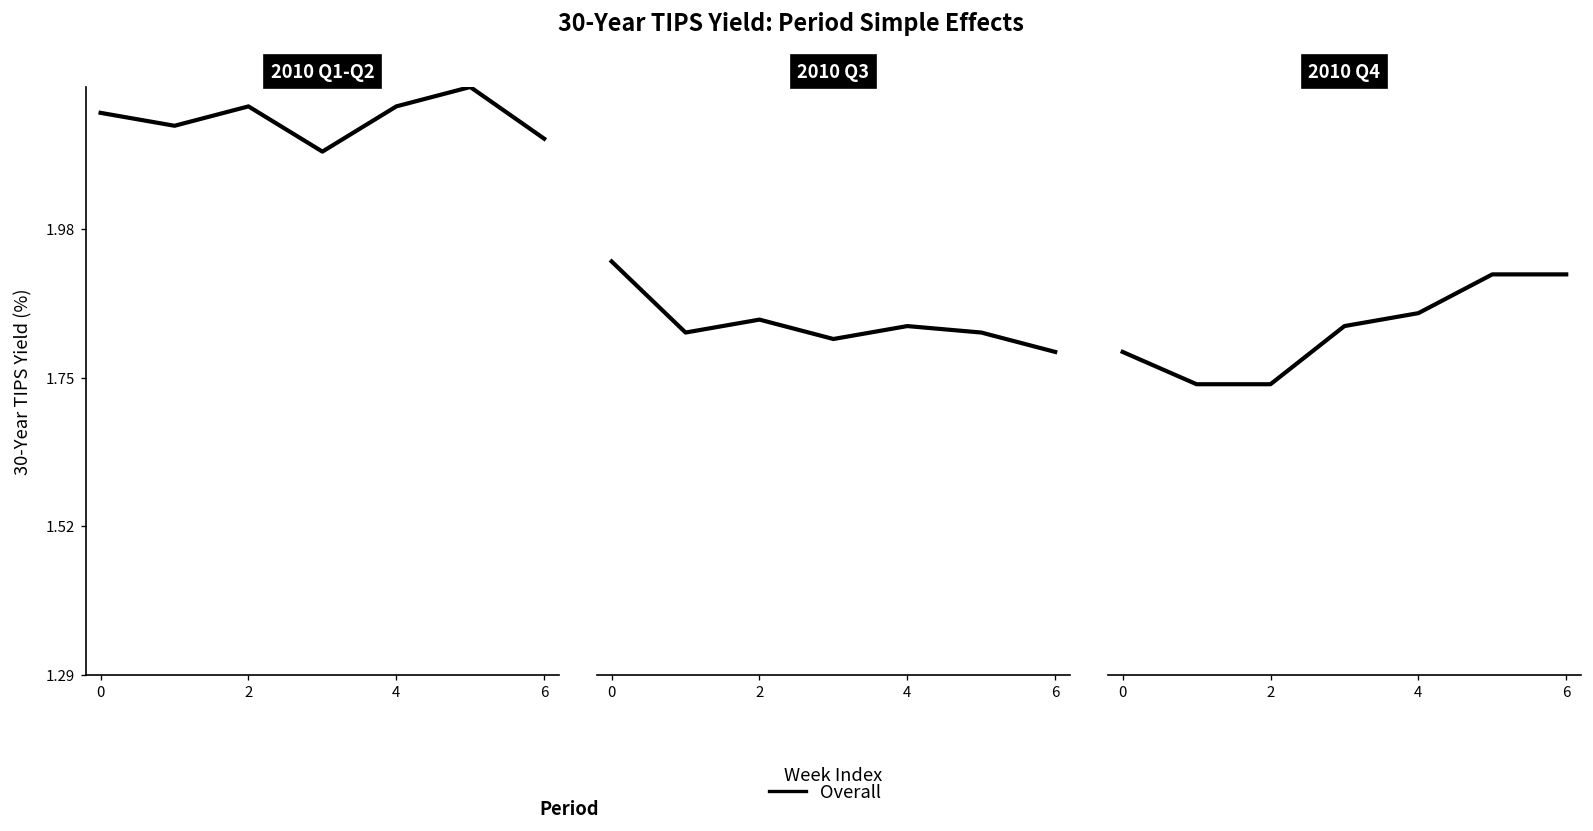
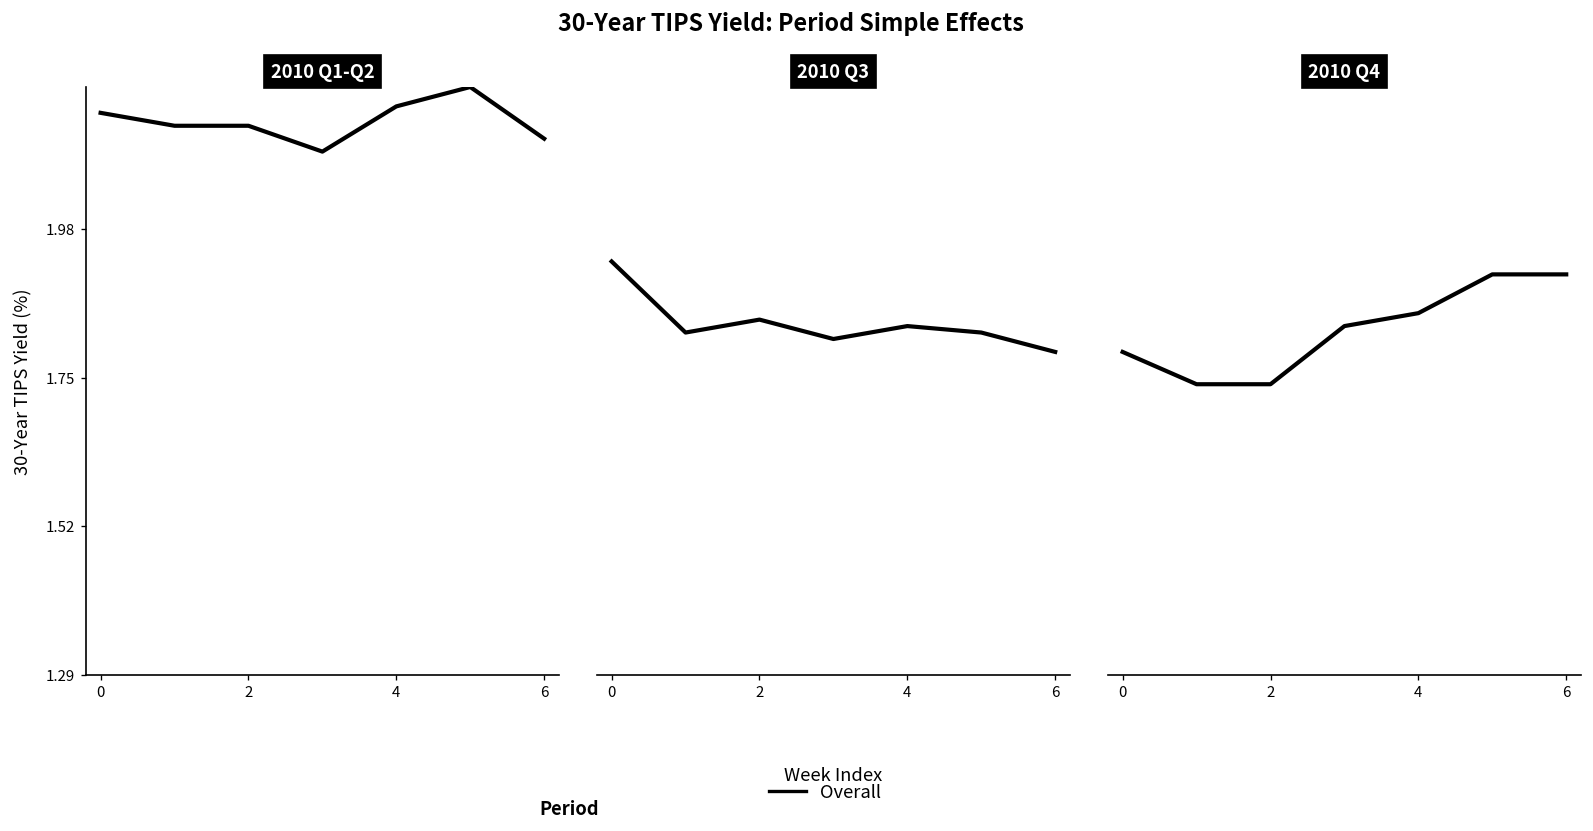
  {
    "2010 Q1-Q2": {
      "0": 2.16,
-     "2": 2.17,
+     "2": 2.14,
      "4": 2.17,
      "6": 2.12
    }
  }
